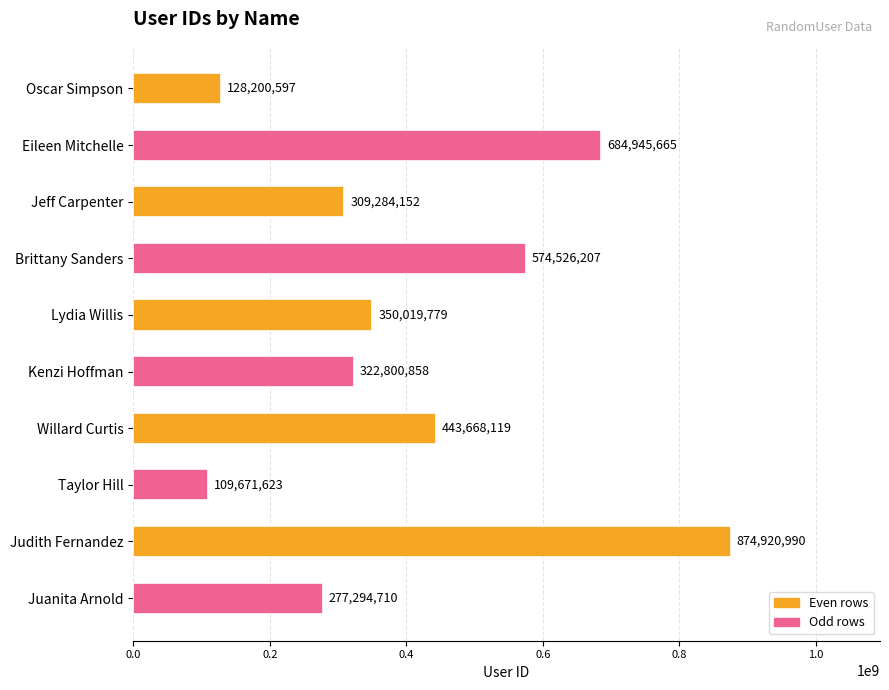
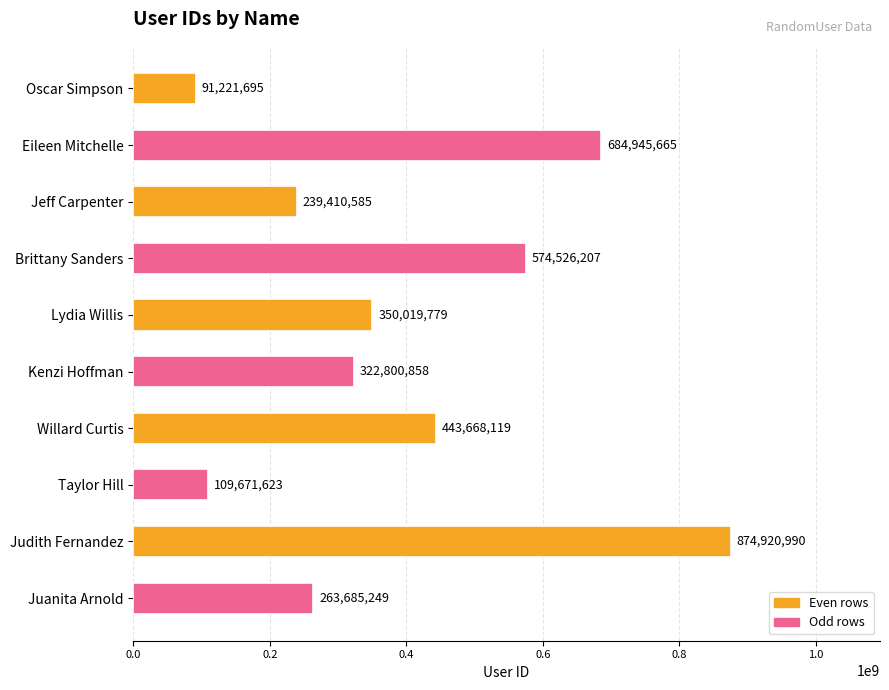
  {
-   "Oscar Simpson": "128,200,597",
+   "Oscar Simpson": "91,221,695",
    "Eileen Mitchelle": "684,945,665",
-   "Jeff Carpenter": "309,284,152",
+   "Jeff Carpenter": "239,410,585",
    "Brittany Sanders": "574,526,207",
    "Lydia Willis": "350,019,779",
    "Kenzi Hoffman": "322,800,858",
    "Willard Curtis": "443,668,119",
    "Taylor Hill": "109,671,623",
    "Judith Fernandez": "874,920,990",
-   "Juanita Arnold": "277,294,710"
+   "Juanita Arnold": "263,685,249"
  }
